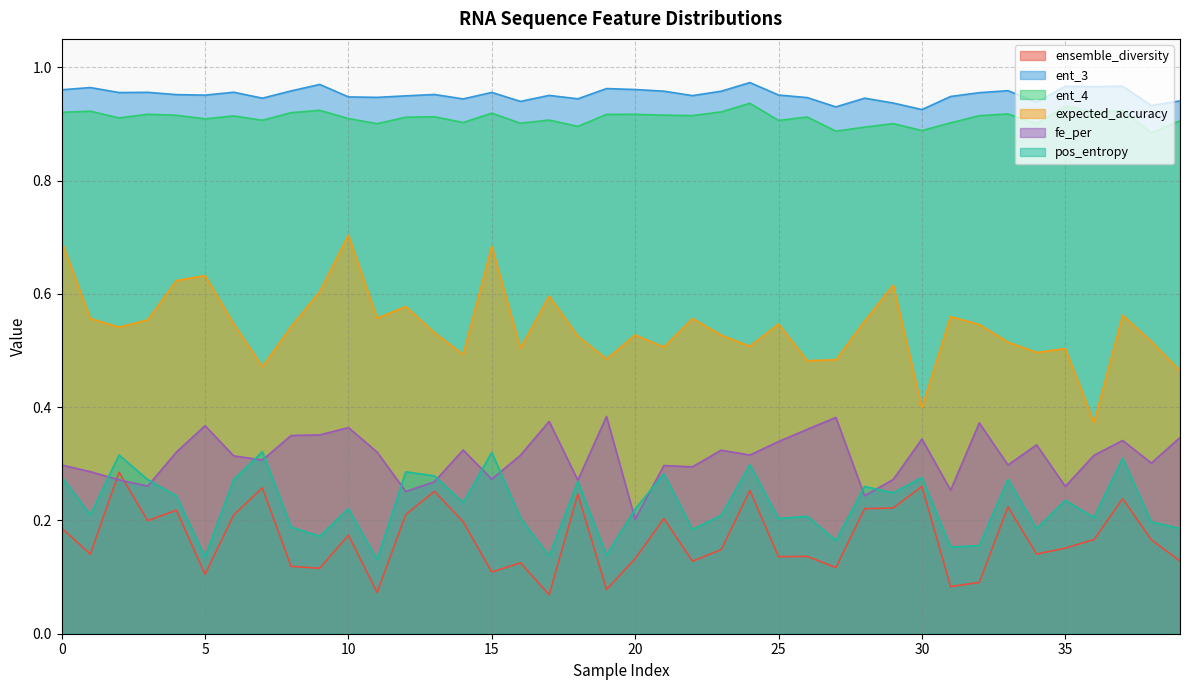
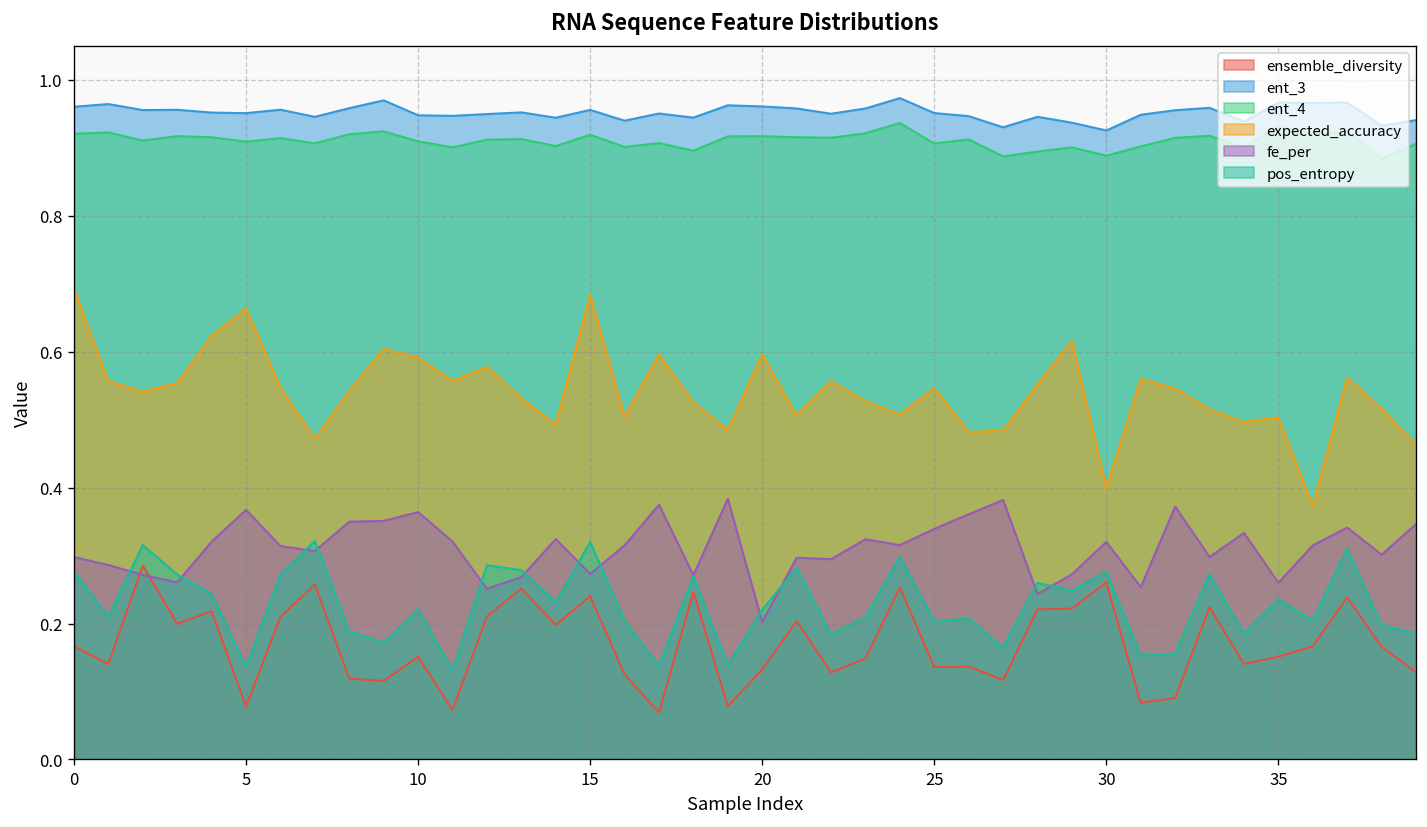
  {
    "ensemble_diversity": {
-     "0": 0.19,
-     "5": 0.10,
-     "10": 0.17,
-     "15": 0.11,
+     "0": 0.17,
+     "5": 0.08,
+     "10": 0.15,
+     "15": 0.24,
      "20": 0.13,
      "25": 0.14,
      "30": 0.26,
      "35": 0.15
    },
    "expected_accuracy": {
      "0": 0.69,
-     "5": 0.63,
-     "10": 0.70,
+     "5": 0.66,
+     "10": 0.59,
      "15": 0.68,
-     "20": 0.53,
+     "20": 0.60,
      "25": 0.55,
      "30": 0.40,
      "35": 0.50
    },
    "fe_per": {
      "0": 0.30,
      "5": 0.37,
      "10": 0.36,
      "15": 0.27,
      "20": 0.20,
      "25": 0.34,
-     "30": 0.34,
+     "30": 0.32,
      "35": 0.26
    }
  }
